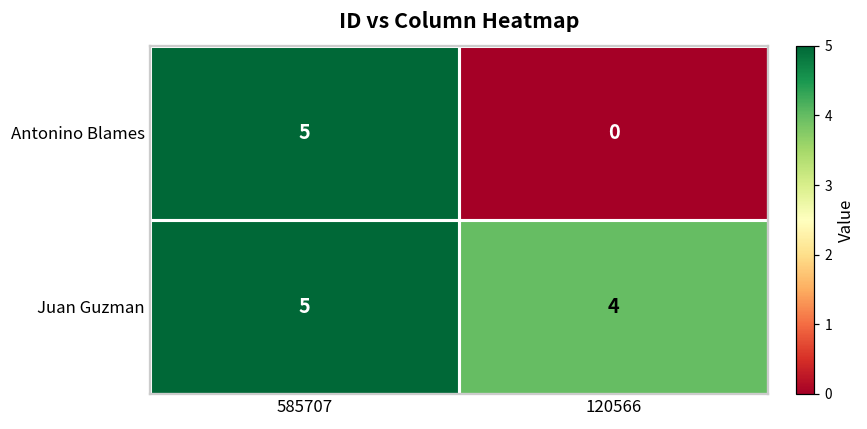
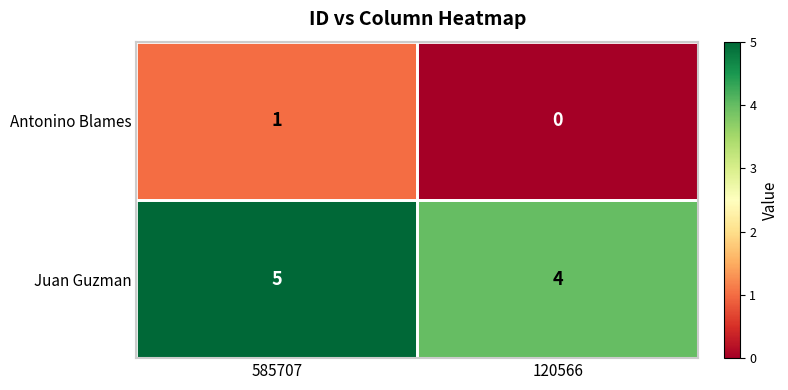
  {
    "Antonino Blames": {
-     "585707": 5,
+     "585707": 1,
      "120566": 0
    },
    "Juan Guzman": {
      "585707": 5,
      "120566": 4
    }
  }
